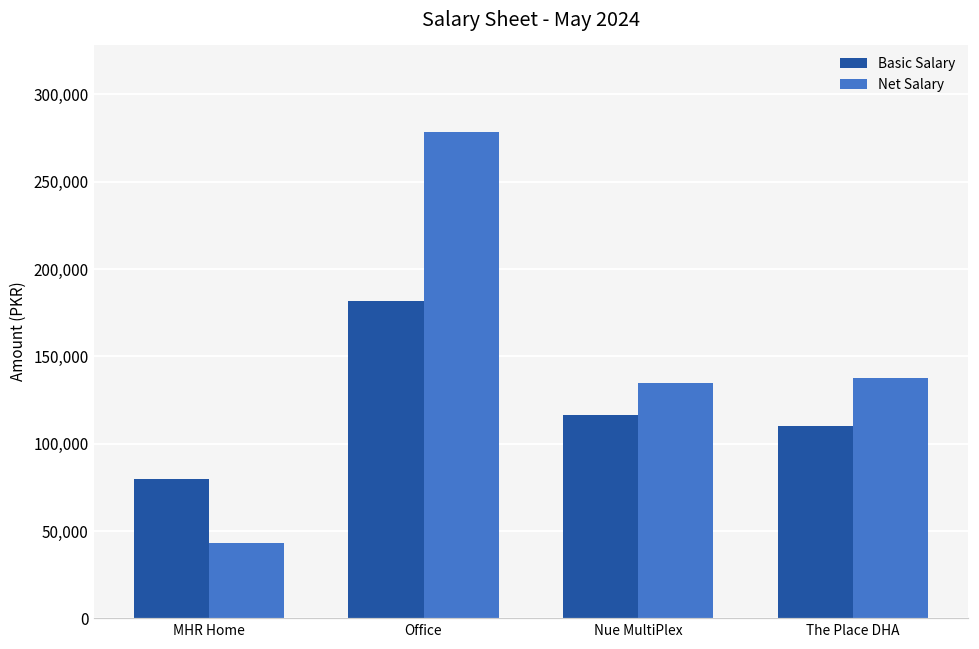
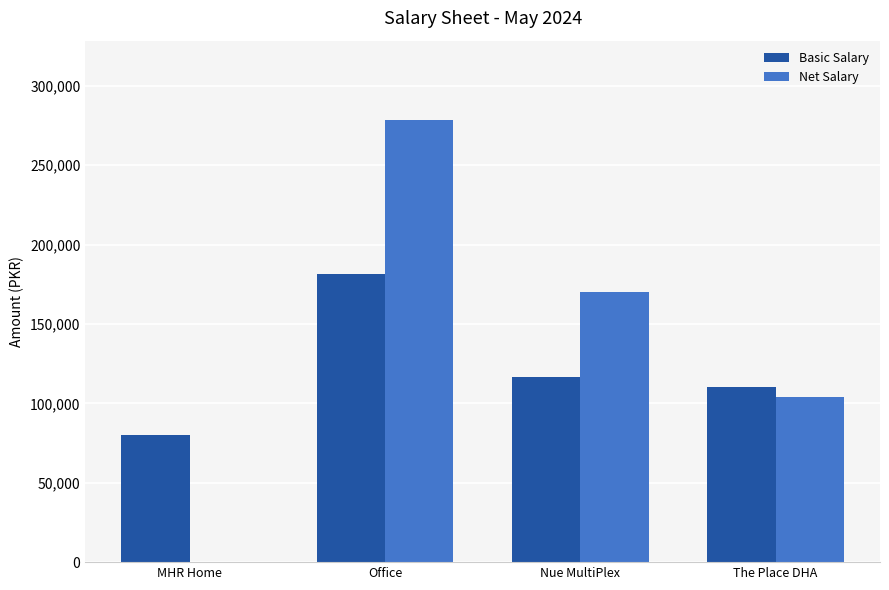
  {
    "Basic Salary": {
      "MHR Home": "80,000",
      "Office": "182,000",
      "Nue MultiPlex": "117,000",
      "The Place DHA": "110,000"
    },
    "Net Salary": {
-     "MHR Home": "43,000",
+     "MHR Home": "0",
      "Office": "278,000",
-     "Nue MultiPlex": "135,000",
-     "The Place DHA": "137,000"
+     "Nue MultiPlex": "170,000",
+     "The Place DHA": "104,000"
    }
  }
